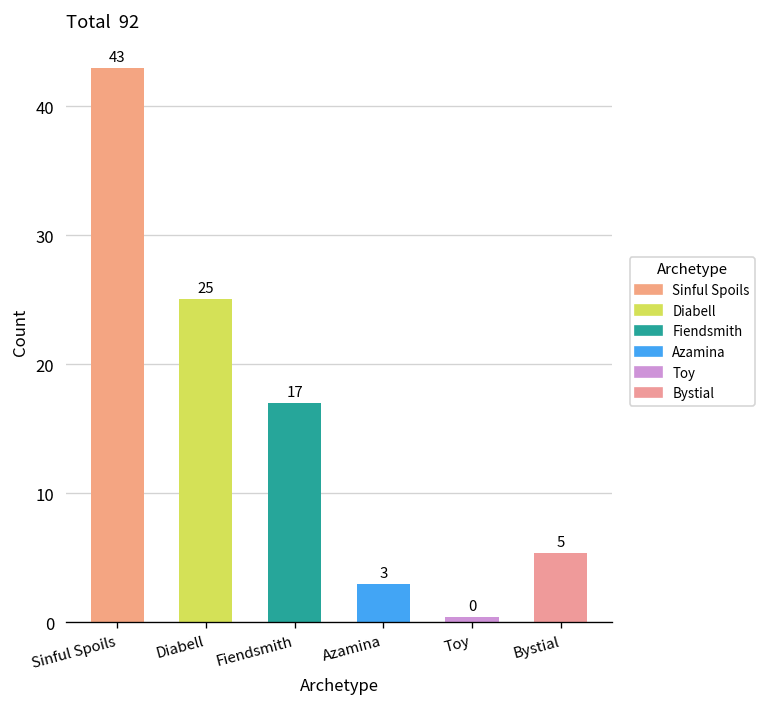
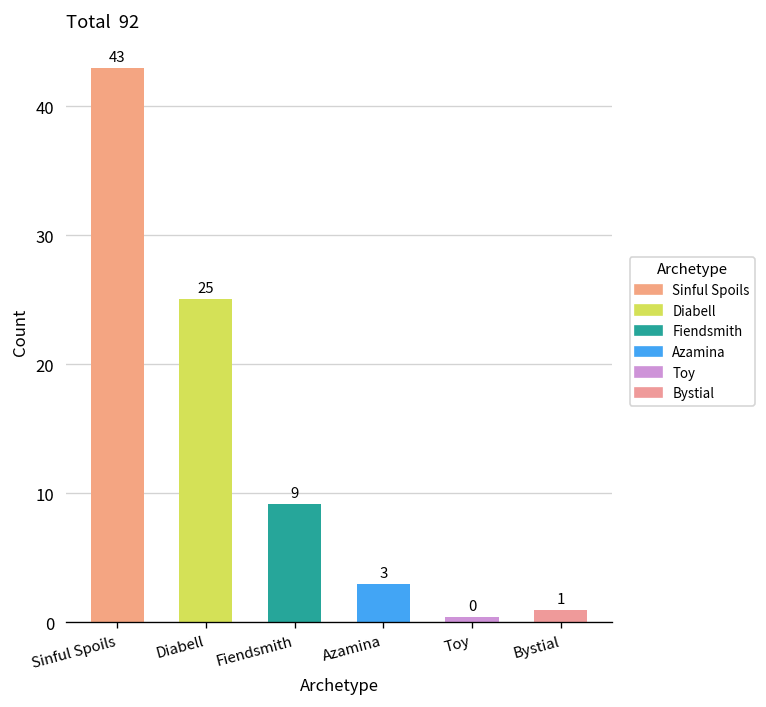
  {
    "Sinful Spoils": 43,
    "Diabell": 25,
-   "Fiendsmith": 17,
+   "Fiendsmith": 9,
    "Azamina": 3,
    "Toy": 0,
-   "Bystial": 5
+   "Bystial": 1
  }
